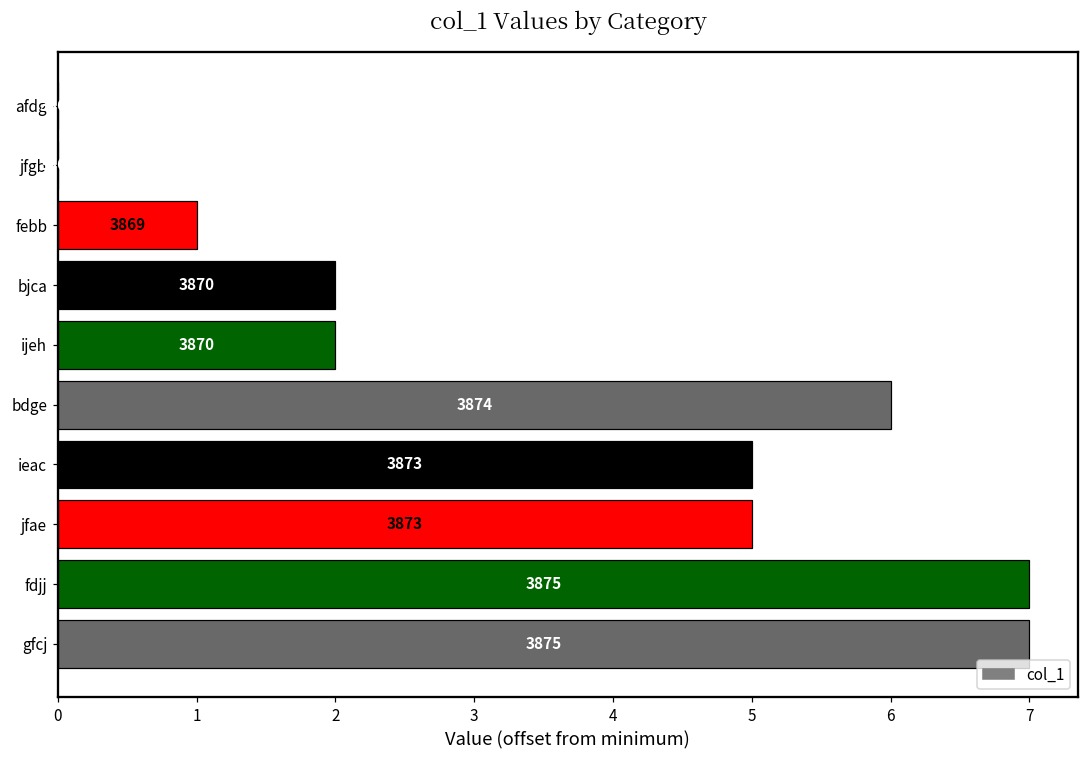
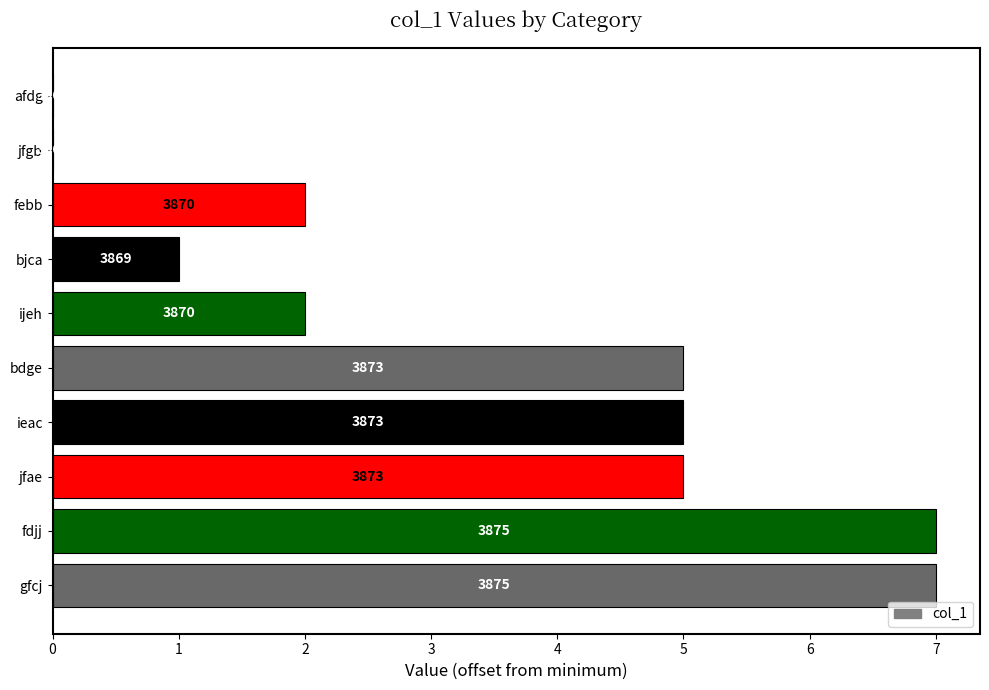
  {
-   "febb": 3869,
-   "bjca": 3870,
-   "bdge": 3874
+   "febb": 3870,
+   "bjca": 3869,
+   "bdge": 3873
  }
